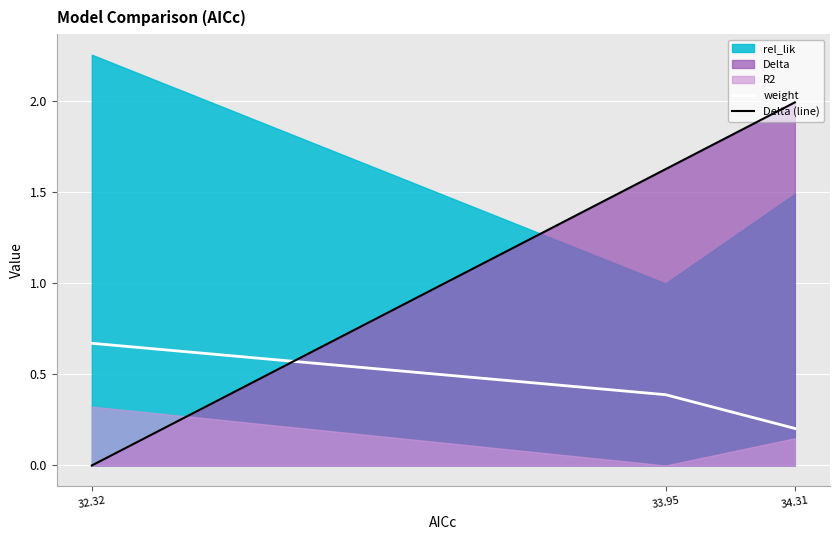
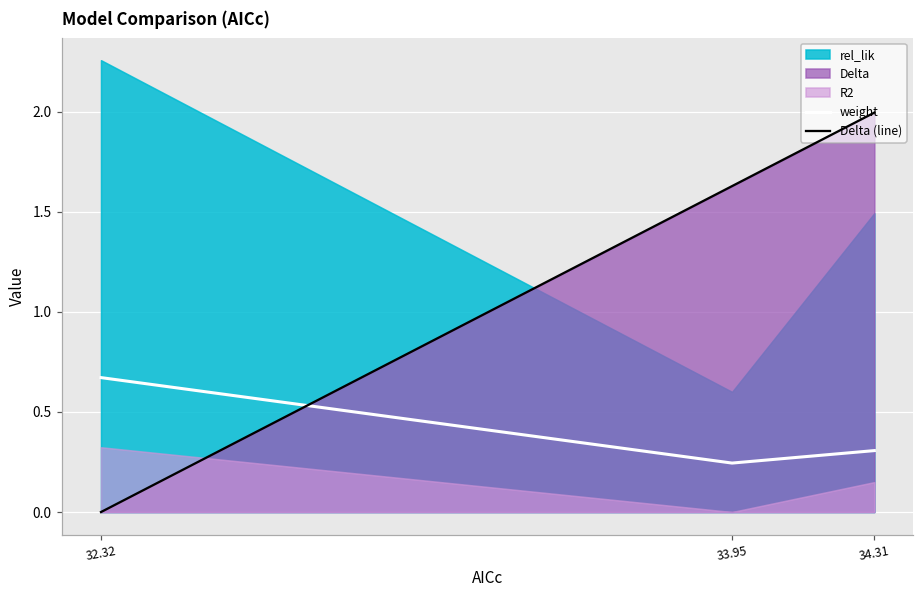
  {
    "weight": {
      "32.32": 0.67,
-     "33.95": 0.39,
-     "34.31": 0.20
+     "33.95": 0.24,
+     "34.31": 0.31
    },
    "rel_lik": {
      "32.32": 2.26,
-     "33.95": 1.0,
+     "33.95": 0.6,
      "34.31": 1.5
    },
    "Delta": {
      "32.32": 0.00,
      "33.95": 1.63
    },
    "R2": {
      "32.32": 0.32,
      "33.95": 0.00,
      "34.31": 0.15
    }
  }
